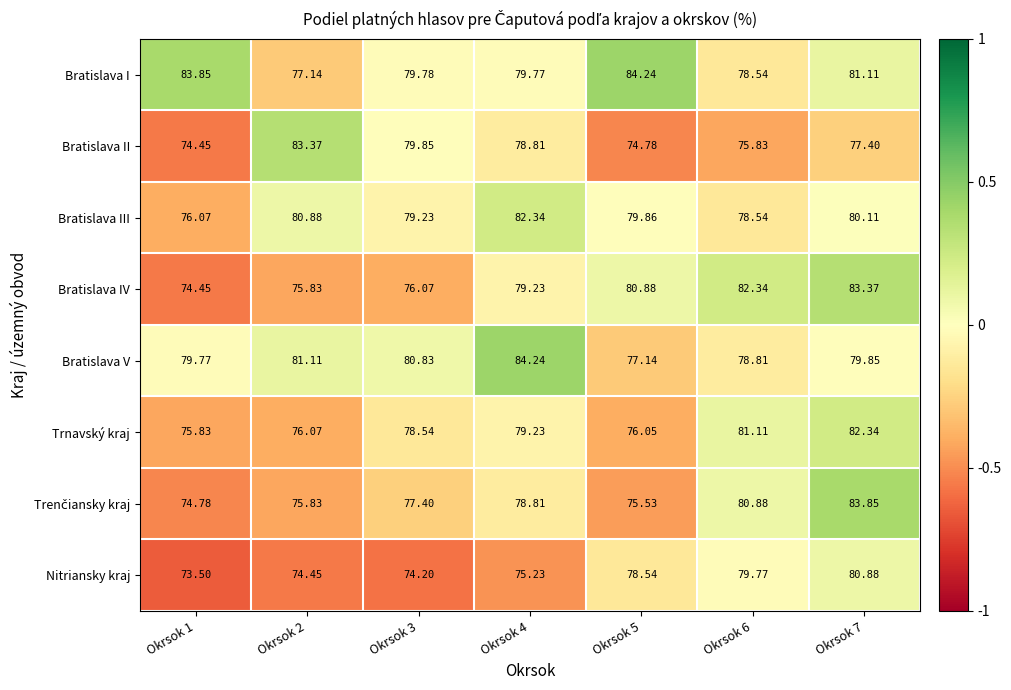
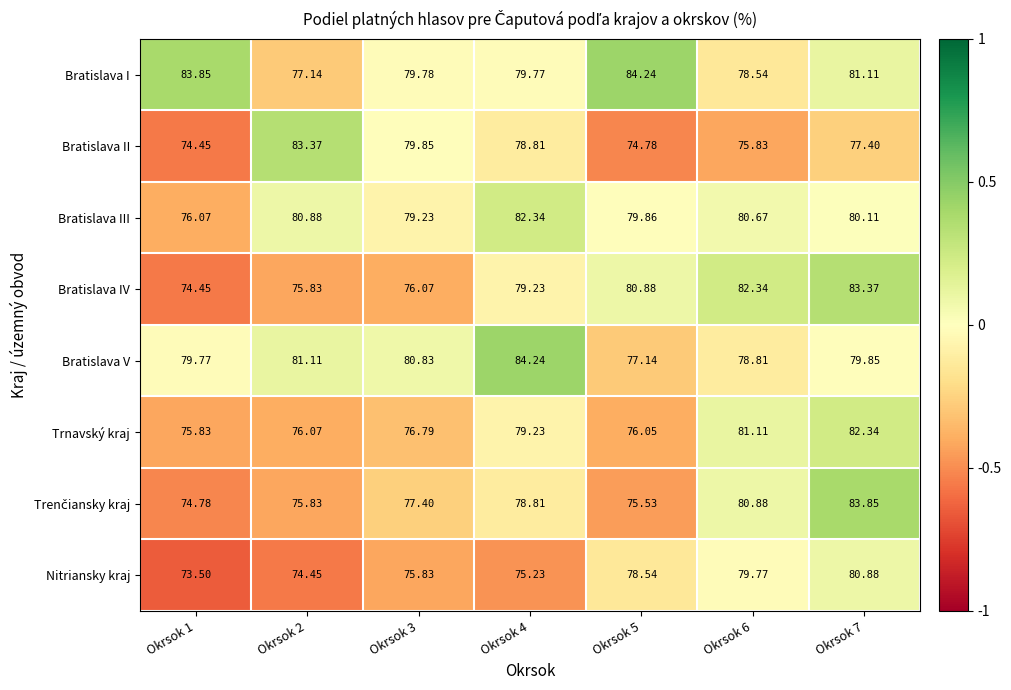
  {
    "Bratislava I": {
      "Okrsok 1": 83.85,
      "Okrsok 2": 77.14,
      "Okrsok 3": 79.78,
      "Okrsok 4": 79.77,
      "Okrsok 5": 84.24,
      "Okrsok 6": 78.54,
      "Okrsok 7": 81.11
    },
    "Bratislava II": {
      "Okrsok 1": 74.45,
      "Okrsok 2": 83.37,
      "Okrsok 3": 79.85,
      "Okrsok 4": 78.81,
      "Okrsok 5": 74.78,
      "Okrsok 6": 75.83,
      "Okrsok 7": 77.40
    },
    "Bratislava III": {
      "Okrsok 1": 76.07,
      "Okrsok 2": 80.88,
      "Okrsok 3": 79.23,
      "Okrsok 4": 82.34,
      "Okrsok 5": 79.86,
-     "Okrsok 6": 78.54,
+     "Okrsok 6": 80.67,
      "Okrsok 7": 80.11
    },
    "Bratislava IV": {
      "Okrsok 1": 74.45,
      "Okrsok 2": 75.83,
      "Okrsok 3": 76.07,
      "Okrsok 4": 79.23,
      "Okrsok 5": 80.88,
      "Okrsok 6": 82.34,
      "Okrsok 7": 83.37
    },
    "Bratislava V": {
      "Okrsok 1": 79.77,
      "Okrsok 2": 81.11,
      "Okrsok 3": 80.83,
      "Okrsok 4": 84.24,
      "Okrsok 5": 77.14,
      "Okrsok 6": 78.81,
      "Okrsok 7": 79.85
    },
    "Trnavský kraj": {
      "Okrsok 1": 75.83,
      "Okrsok 2": 76.07,
-     "Okrsok 3": 78.54,
+     "Okrsok 3": 76.79,
      "Okrsok 4": 79.23,
      "Okrsok 5": 76.05,
      "Okrsok 6": 81.11,
      "Okrsok 7": 82.34
    },
    "Trenčiansky kraj": {
      "Okrsok 1": 74.78,
      "Okrsok 2": 75.83,
      "Okrsok 3": 77.40,
      "Okrsok 4": 78.81,
      "Okrsok 5": 75.53,
      "Okrsok 6": 80.88,
      "Okrsok 7": 83.85
    },
    "Nitriansky kraj": {
      "Okrsok 1": 73.50,
      "Okrsok 2": 74.45,
-     "Okrsok 3": 74.20,
+     "Okrsok 3": 75.83,
      "Okrsok 4": 75.23,
      "Okrsok 5": 78.54,
      "Okrsok 6": 79.77,
      "Okrsok 7": 80.88
    }
  }
